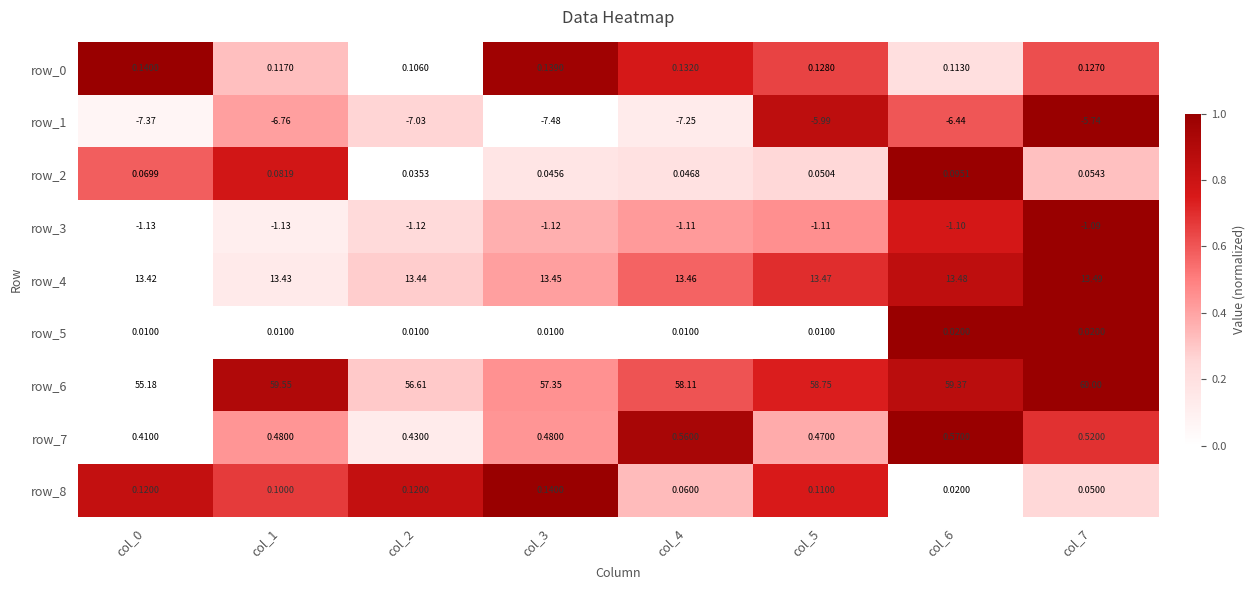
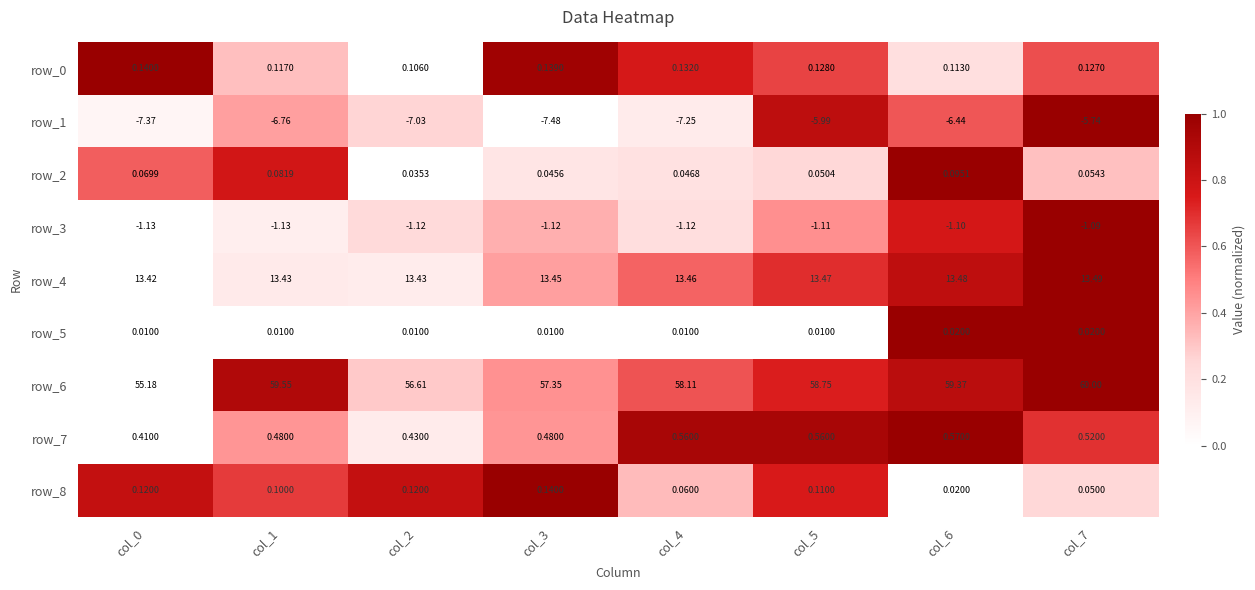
  {
    "row_0": {
      "col_0": 0.1400,
      "col_1": 0.1170,
      "col_2": 0.1060,
      "col_3": 0.1390,
      "col_4": 0.1320,
      "col_5": 0.1280,
      "col_6": 0.1130,
      "col_7": 0.1270
    },
    "row_1": {
      "col_0": -7.37,
      "col_1": -6.76,
      "col_2": -7.03,
      "col_3": -7.48,
      "col_4": -7.25,
      "col_5": -5.99,
      "col_6": -6.44,
      "col_7": -5.74
    },
    "row_2": {
      "col_0": 0.0699,
      "col_1": 0.0819,
      "col_2": 0.0353,
      "col_3": 0.0456,
      "col_4": 0.0468,
      "col_5": 0.0504,
      "col_6": 0.0951,
      "col_7": 0.0543
    },
    "row_3": {
      "col_0": -1.13,
      "col_1": -1.13,
      "col_2": -1.12,
      "col_3": -1.12,
-     "col_4": -1.11,
+     "col_4": -1.12,
      "col_5": -1.11,
      "col_6": -1.10,
      "col_7": -1.09
    },
    "row_4": {
      "col_0": 13.42,
      "col_1": 13.43,
-     "col_2": 13.44,
+     "col_2": 13.43,
      "col_3": 13.45,
      "col_4": 13.46,
      "col_5": 13.47,
      "col_6": 13.48,
      "col_7": 13.49
    },
    "row_5": {
      "col_0": 0.0100,
      "col_1": 0.0100,
      "col_2": 0.0100,
      "col_3": 0.0100,
      "col_4": 0.0100,
      "col_5": 0.0100,
      "col_6": 0.0200,
      "col_7": 0.0200
    },
    "row_6": {
      "col_0": 55.18,
      "col_1": 59.55,
      "col_2": 56.61,
      "col_3": 57.35,
      "col_4": 58.11,
      "col_5": 58.75,
      "col_6": 59.37,
      "col_7": 60.00
    },
    "row_7": {
      "col_0": 0.4100,
      "col_1": 0.4800,
      "col_2": 0.4300,
      "col_3": 0.4800,
      "col_4": 0.5600,
-     "col_5": 0.4700,
+     "col_5": 0.5600,
      "col_6": 0.5700,
      "col_7": 0.5200
    },
    "row_8": {
      "col_0": 0.1200,
      "col_1": 0.1000,
      "col_2": 0.1200,
      "col_3": 0.1400,
      "col_4": 0.0600,
      "col_5": 0.1100,
      "col_6": 0.0200,
      "col_7": 0.0500
    }
  }
